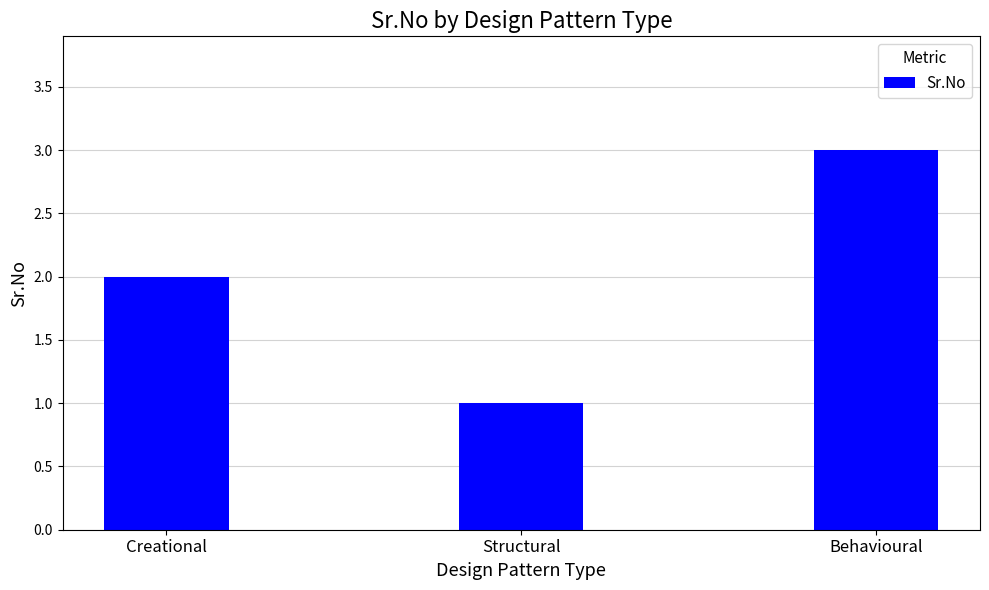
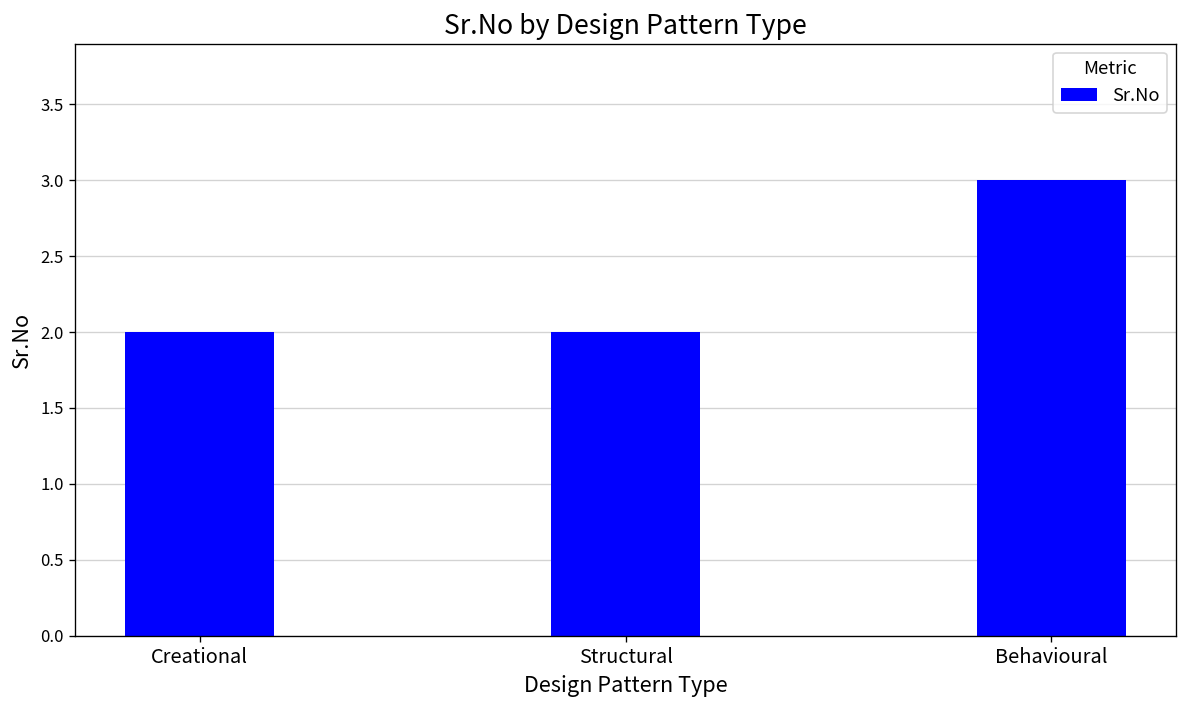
  {
    "Creational": 2,
-   "Structural": 1,
+   "Structural": 2,
    "Behavioural": 3
  }
